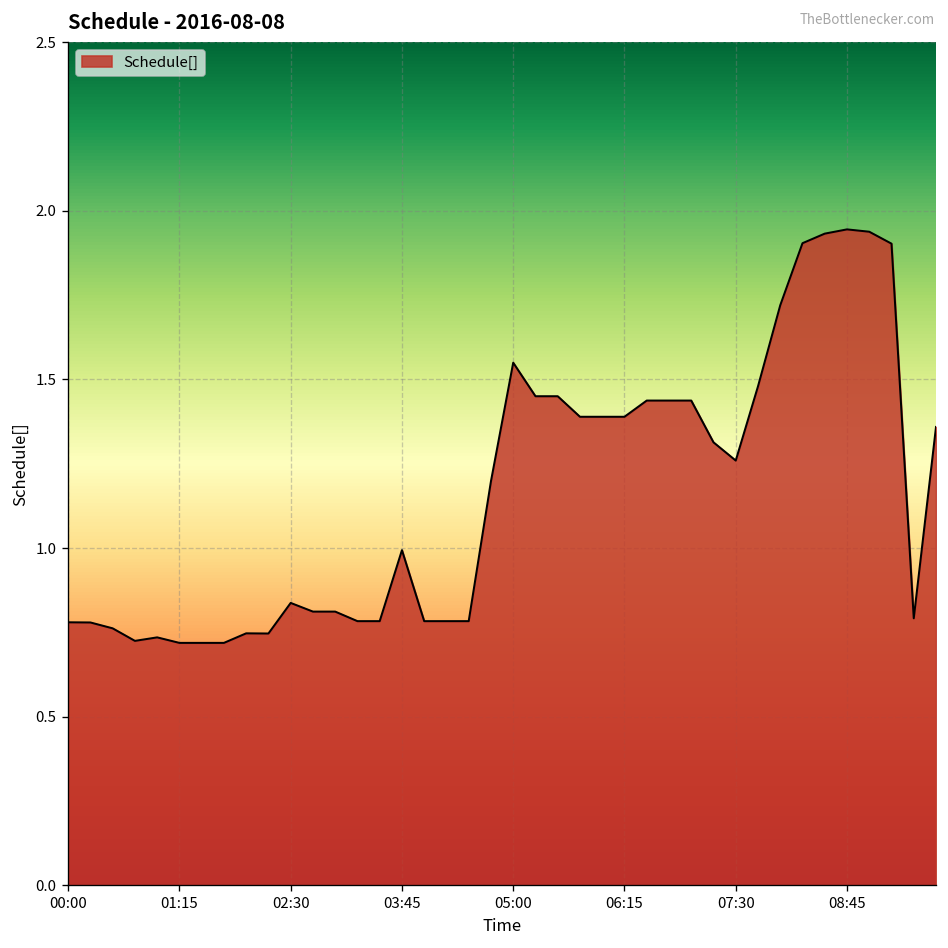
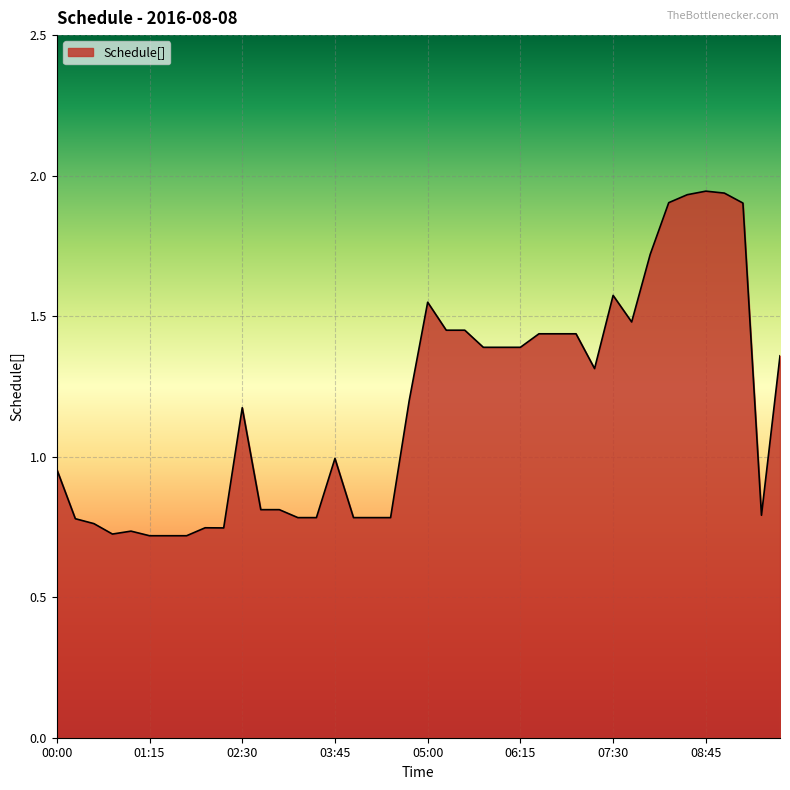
  {
-   "00:00": 0.78,
+   "00:00": 0.96,
    "01:15": 0.72,
-   "02:30": 0.84,
+   "02:30": 1.17,
    "03:45": 0.99,
    "05:00": 1.55,
    "06:15": 1.39,
-   "07:30": 1.26,
+   "07:30": 1.57,
    "08:45": 1.94
  }
